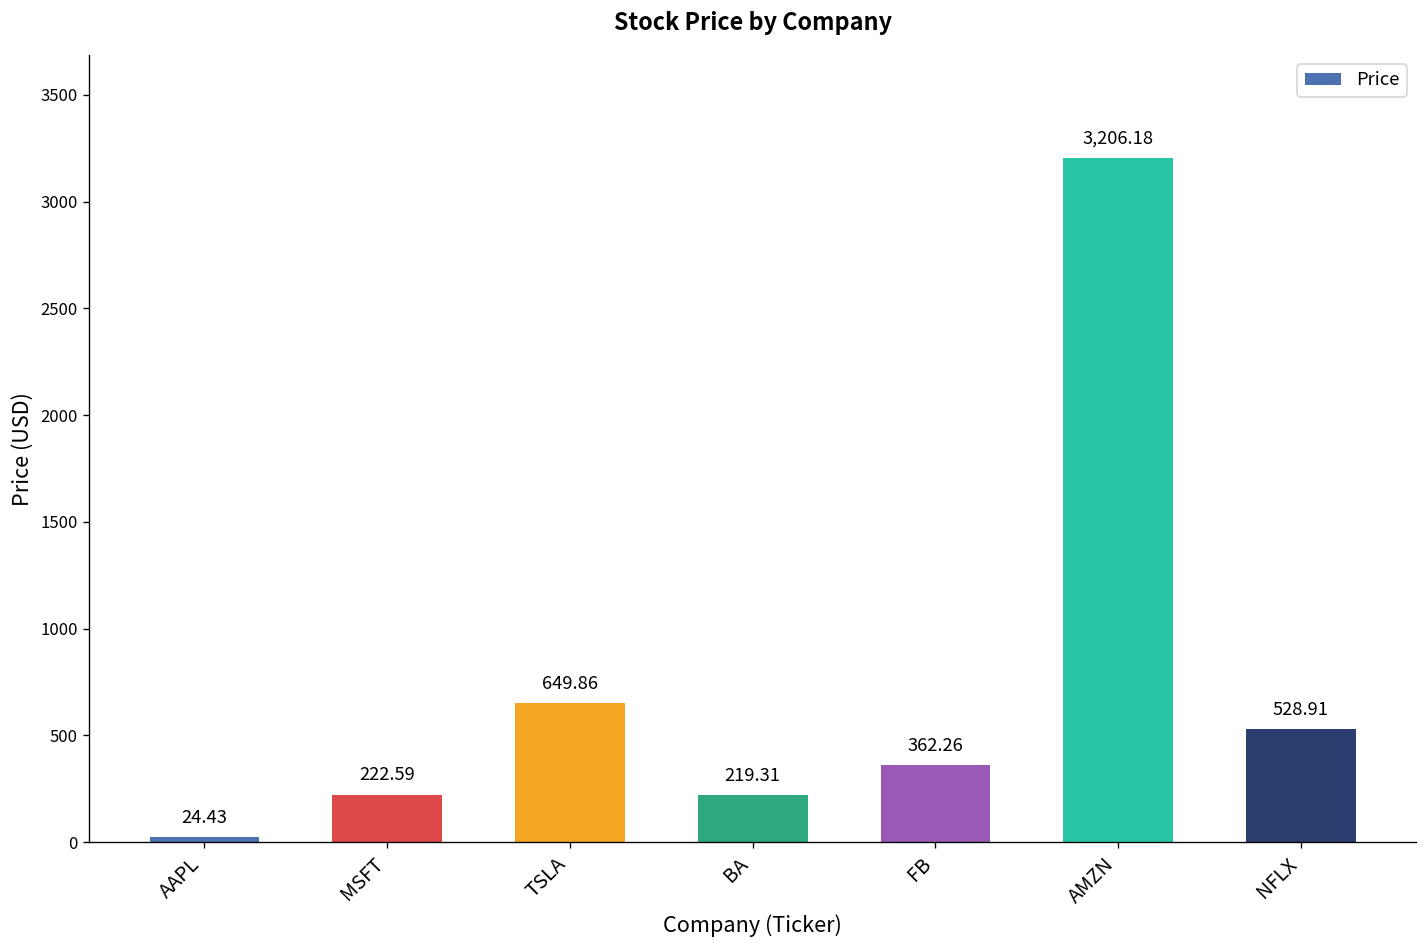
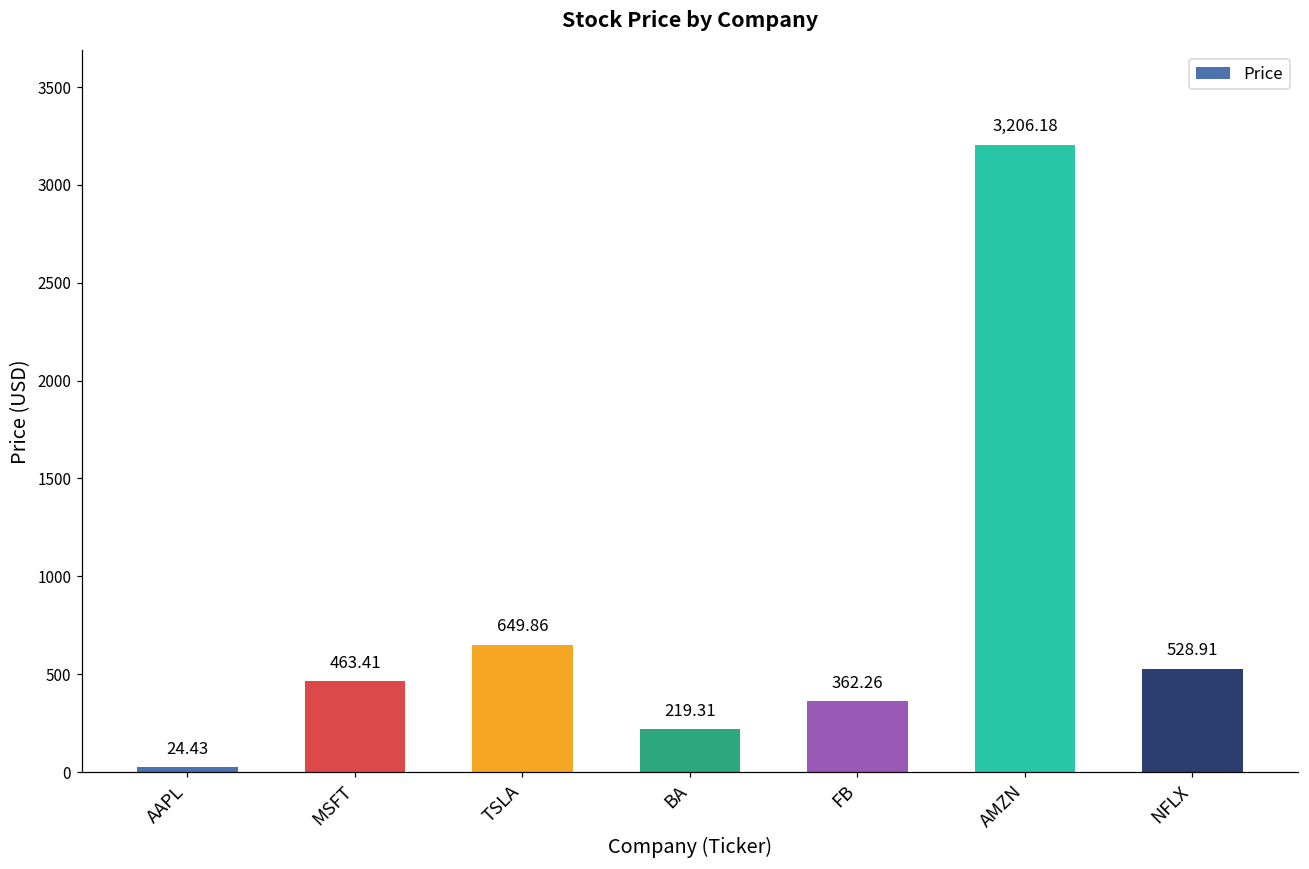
  {
    "AAPL": "24.43",
-   "MSFT": "222.59",
+   "MSFT": "463.41",
    "TSLA": "649.86",
    "BA": "219.31",
    "FB": "362.26",
    "AMZN": "3,206.18",
    "NFLX": "528.91"
  }
